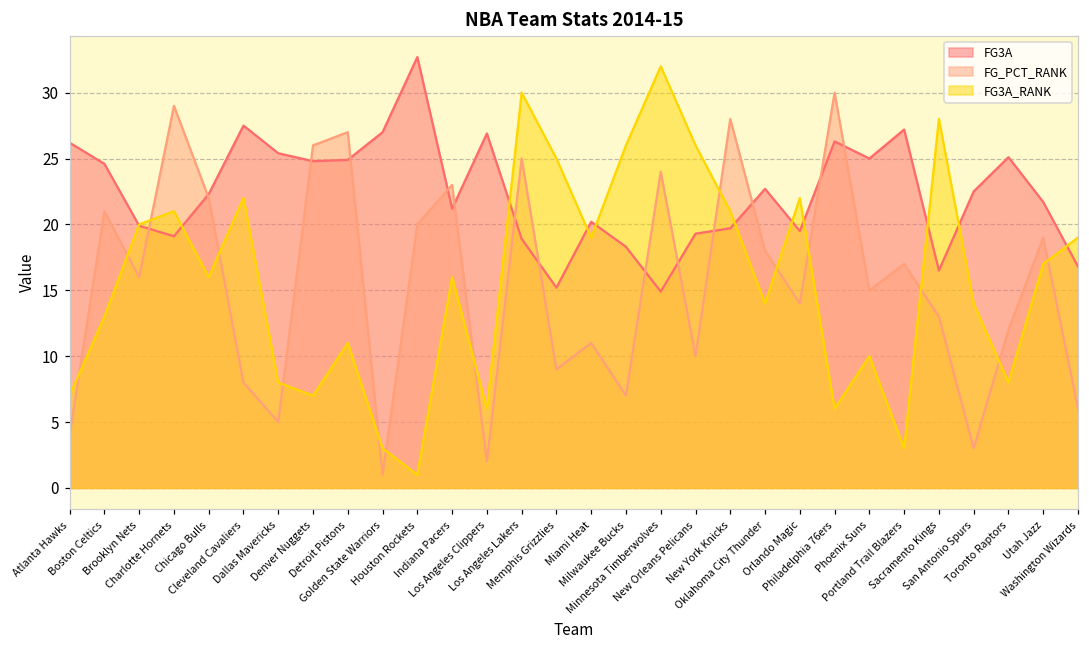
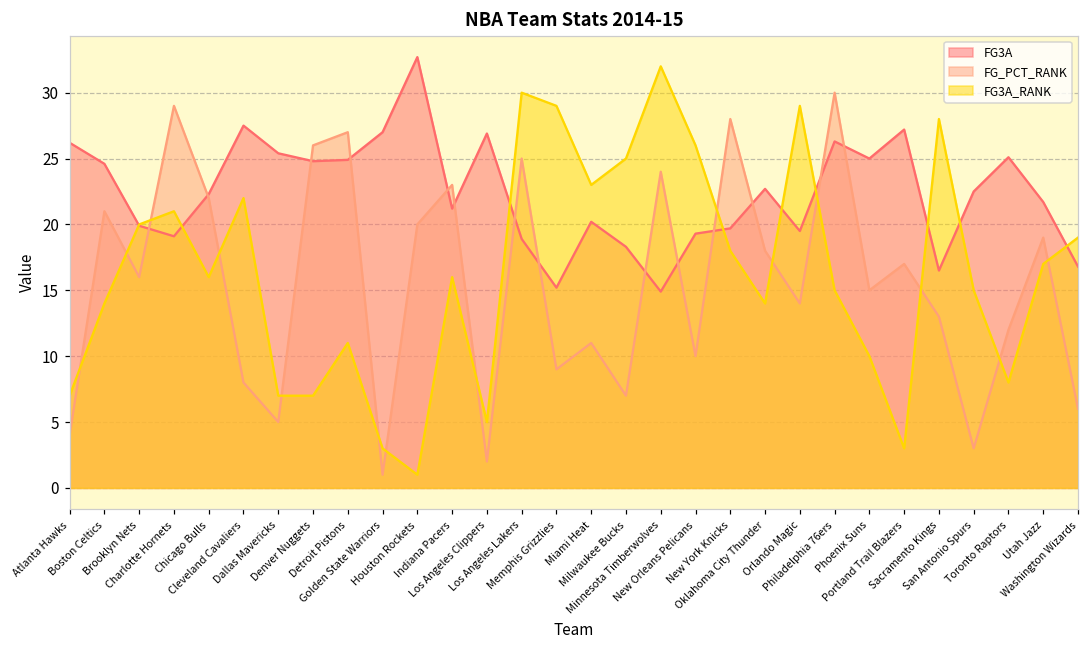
  {
    "FG3A_RANK": {
      "Atlanta Hawks": 7,
-     "Boston Celtics": 13,
+     "Boston Celtics": 14,
      "Charlotte Hornets": 21,
      "Chicago Bulls": 16,
      "Cleveland Cavaliers": 22,
-     "Dallas Mavericks": 8,
+     "Dallas Mavericks": 7,
      "Denver Nuggets": 7,
      "Detroit Pistons": 11,
      "Golden State Warriors": 3,
      "Houston Rockets": 1,
      "Indiana Pacers": 16,
-     "Los Angeles Clippers": 6,
+     "Los Angeles Clippers": 5,
      "Los Angeles Lakers": 30,
-     "Memphis Grizzlies": 25,
-     "Miami Heat": 19,
-     "Milwaukee Bucks": 26,
+     "Memphis Grizzlies": 29,
+     "Miami Heat": 23,
+     "Milwaukee Bucks": 25,
      "Minnesota Timberwolves": 32,
      "New Orleans Pelicans": 26,
-     "New York Knicks": 21,
+     "New York Knicks": 18,
      "Oklahoma City Thunder": 14,
-     "Orlando Magic": 22,
-     "Philadelphia 76ers": 6,
+     "Orlando Magic": 29,
+     "Philadelphia 76ers": 15,
      "Phoenix Suns": 10,
      "Portland Trail Blazers": 3,
      "Sacramento Kings": 28,
-     "San Antonio Spurs": 14,
+     "San Antonio Spurs": 15,
      "Toronto Raptors": 8,
      "Utah Jazz": 17,
      "Washington Wizards": 19
    }
  }
